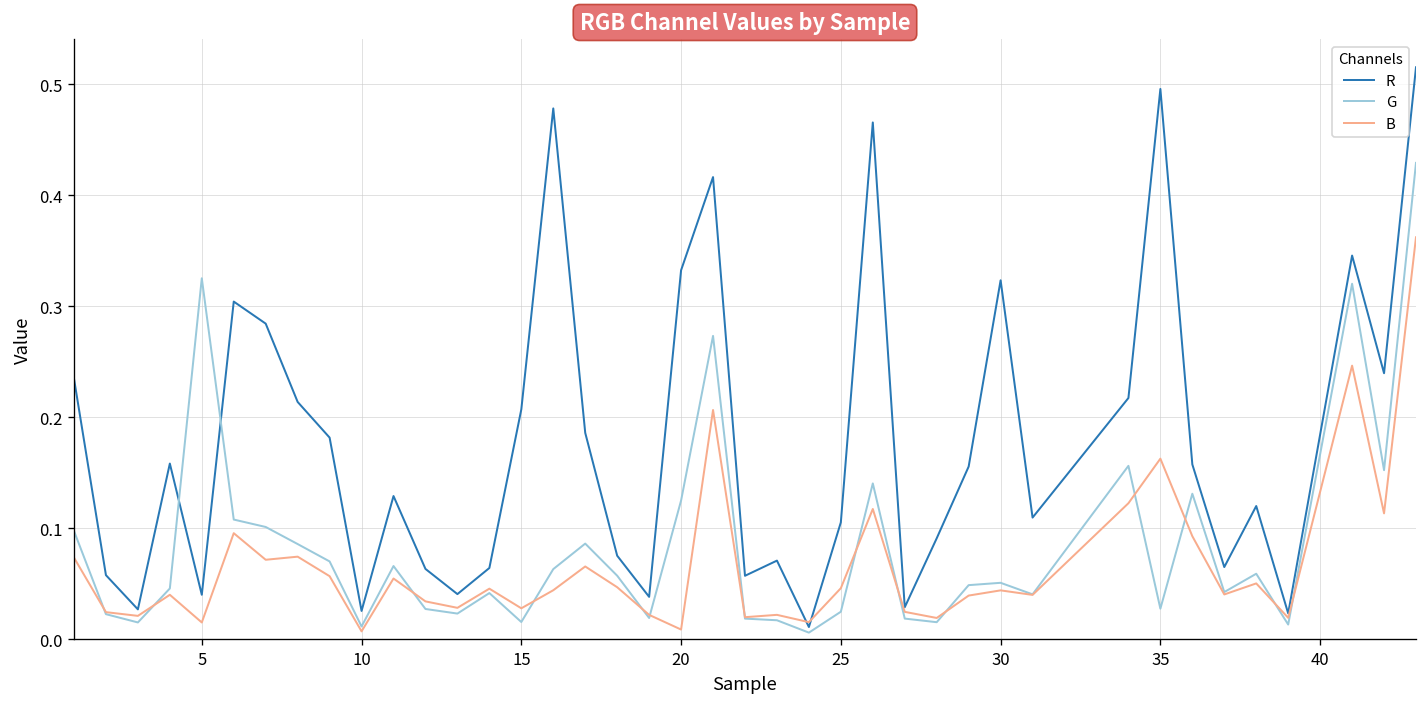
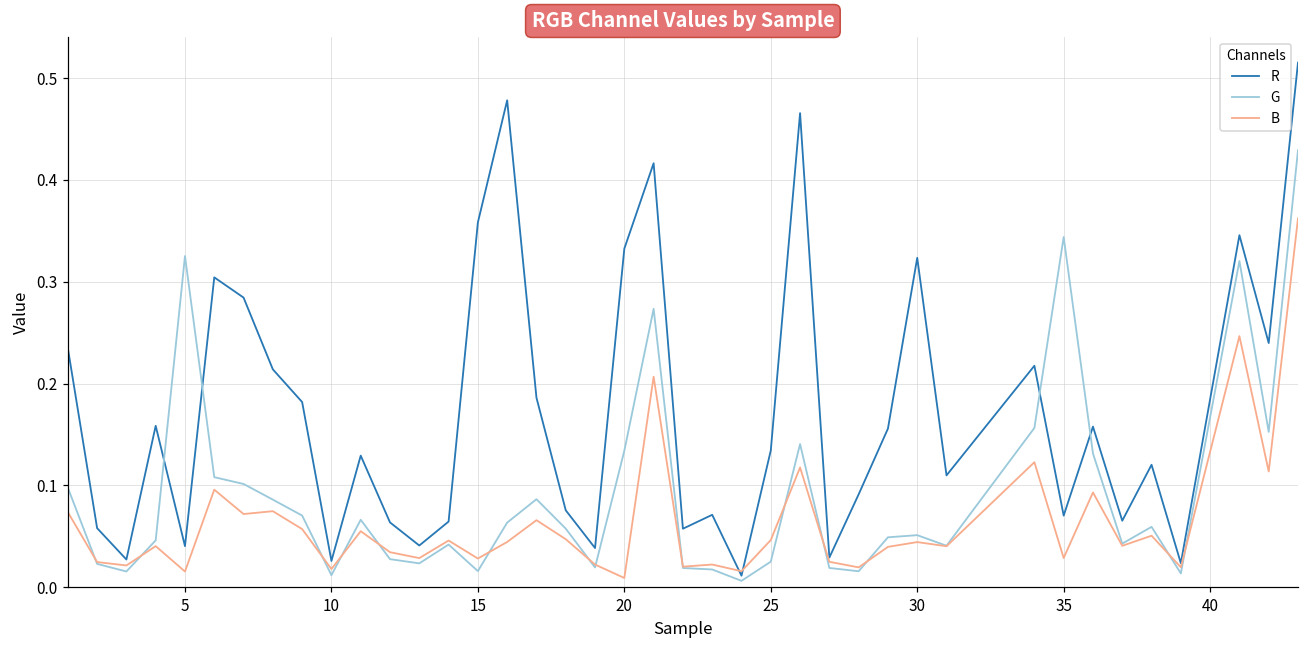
  {
    "R": {
      "5": 0.04,
      "10": 0.03,
-     "15": 0.21,
+     "15": 0.36,
      "20": 0.33,
-     "25": 0.11,
+     "25": 0.13,
      "30": 0.32,
-     "35": 0.50
+     "35": 0.07
    },
    "G": {
      "5": 0.33,
      "10": 0.01,
      "15": 0.02,
-     "20": 0.125,
+     "20": 0.134,
      "25": 0.02,
      "30": 0.05,
-     "35": 0.03
+     "35": 0.34
    },
    "B": {
      "5": 0.02,
-     "10": 0.01,
+     "10": 0.02,
      "15": 0.03,
      "20": 0.01,
      "25": 0.05,
      "30": 0.04,
-     "35": 0.16
+     "35": 0.03
    }
  }
